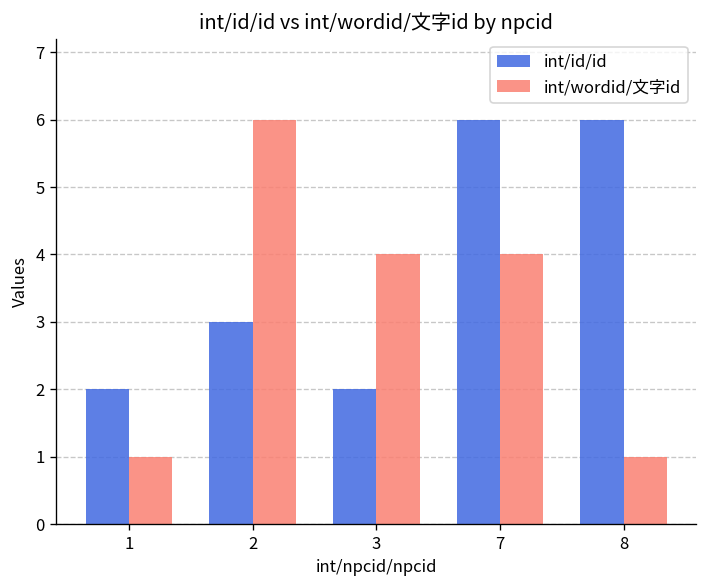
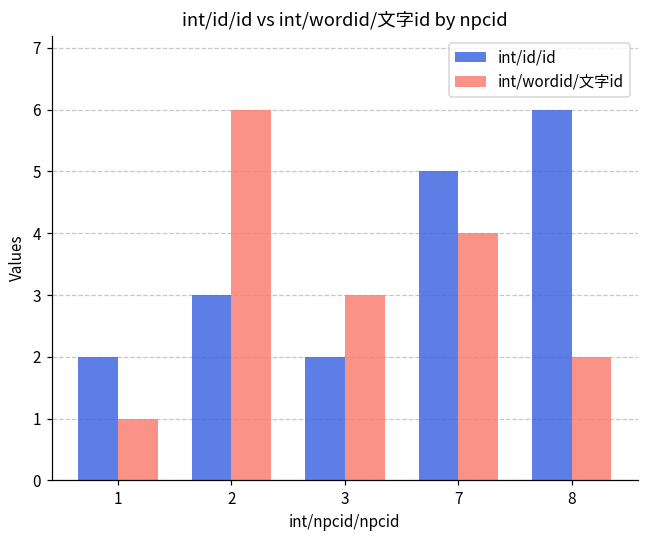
  {
    "int/id/id": {
      "1": 2,
      "2": 3,
      "3": 2,
-     "7": 6,
+     "7": 5,
      "8": 6
    },
    "int/wordid/文字id": {
      "1": 1,
      "2": 6,
-     "3": 4,
+     "3": 3,
      "7": 4,
-     "8": 1
+     "8": 2
    }
  }
